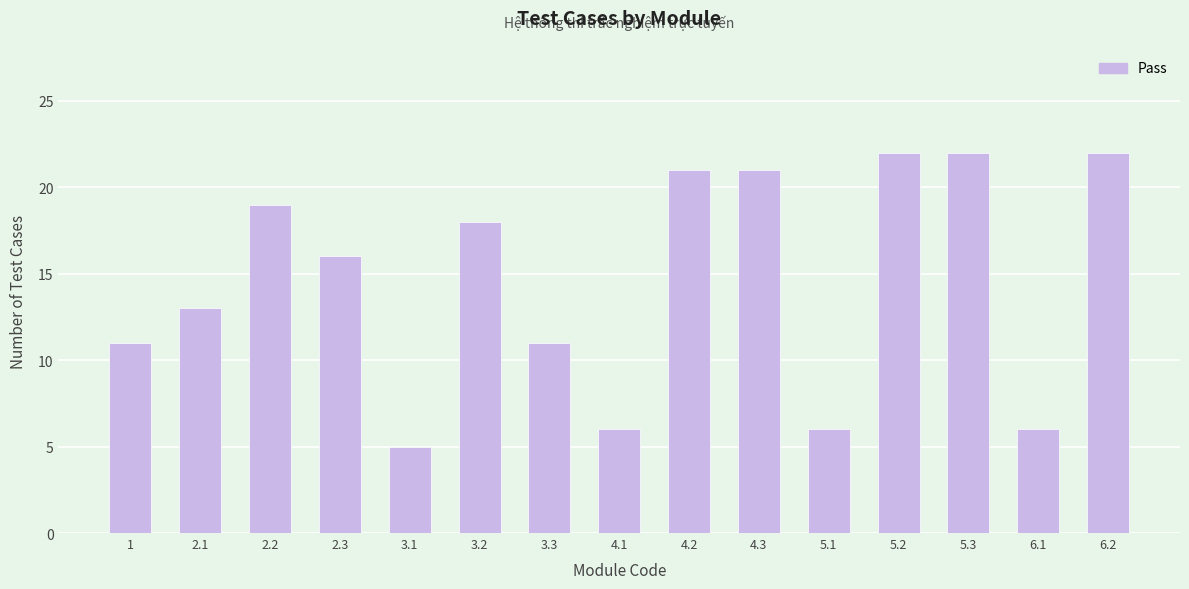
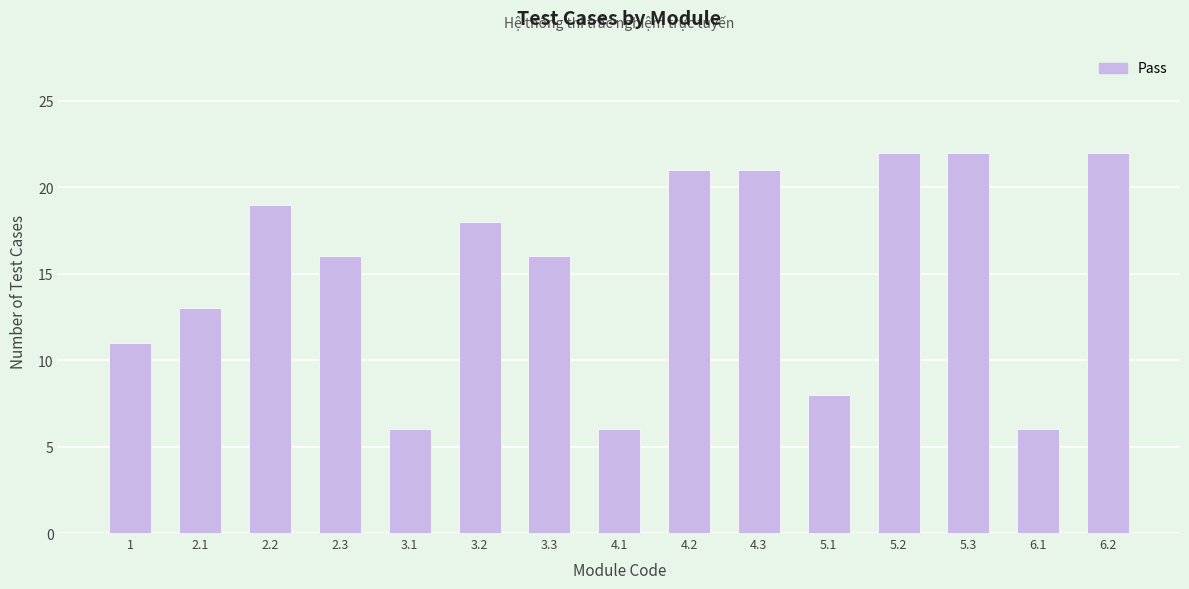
  {
    "1": 11,
    "2.1": 13,
    "2.2": 19,
    "2.3": 16,
-   "3.1": 5,
+   "3.1": 6,
    "3.2": 18,
-   "3.3": 11,
+   "3.3": 16,
    "4.1": 6,
    "4.2": 21,
    "4.3": 21,
-   "5.1": 6,
+   "5.1": 8,
    "5.2": 22,
    "5.3": 22,
    "6.1": 6,
    "6.2": 22
  }
